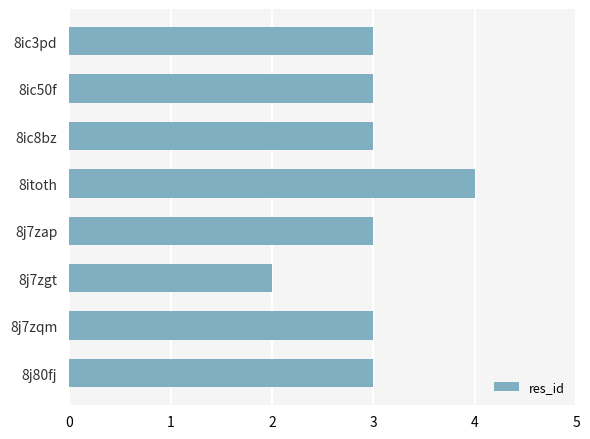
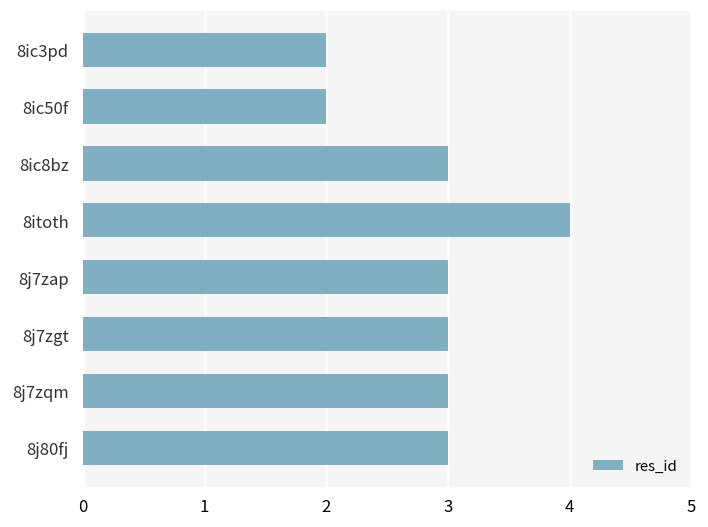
  {
-   "8ic3pd": 3,
-   "8ic50f": 3,
+   "8ic3pd": 2,
+   "8ic50f": 2,
    "8ic8bz": 3,
    "8itoth": 4,
    "8j7zap": 3,
-   "8j7zgt": 2,
+   "8j7zgt": 3,
    "8j7zqm": 3,
    "8j80fj": 3
  }
